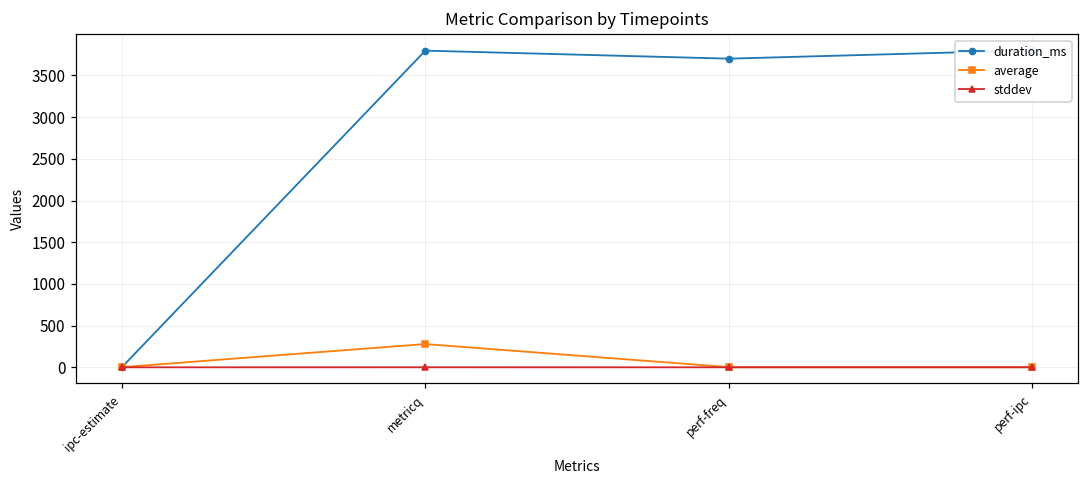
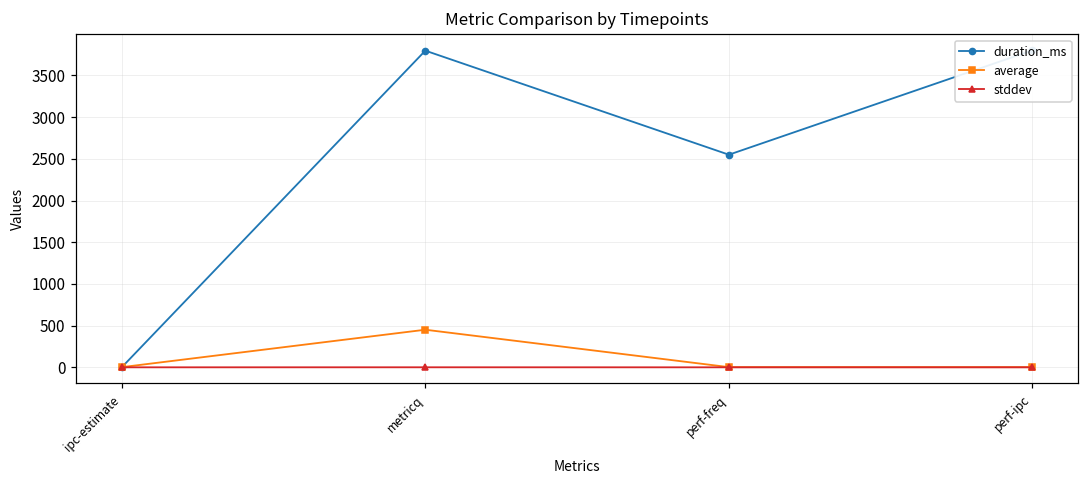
  {
    "duration_ms": {
      "metricq": 3800,
-     "perf-freq": 3700
+     "perf-freq": 2600
    },
    "average": {
-     "metricq": 300
+     "metricq": 500
    },
    "stddev": {
      "metricq": 0
    }
  }
